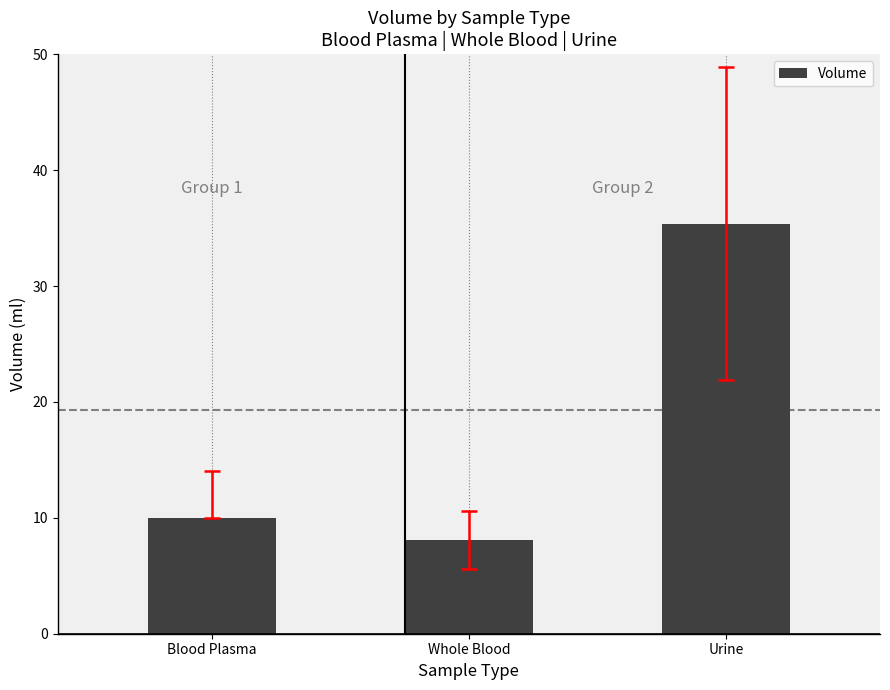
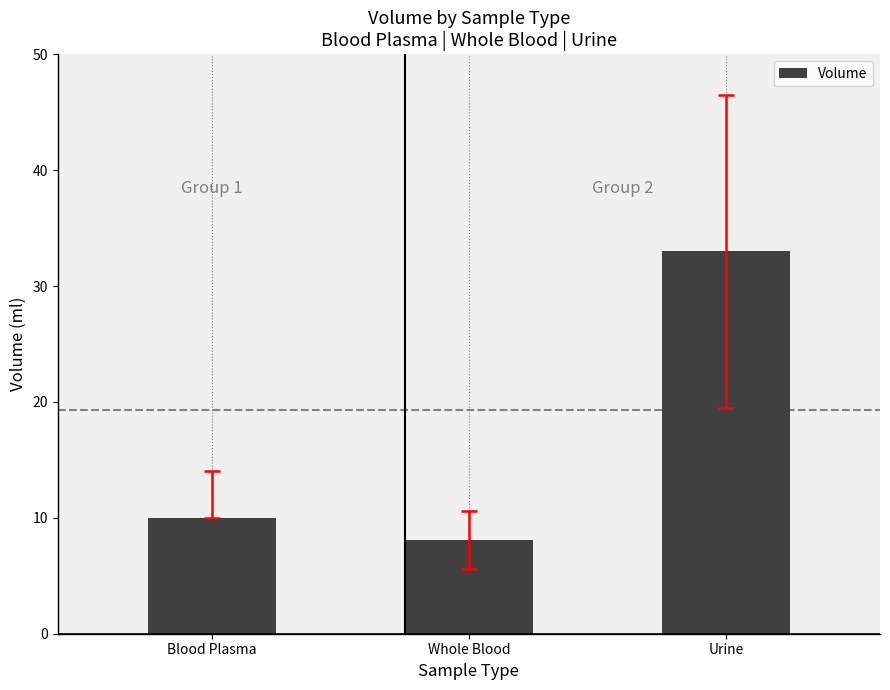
  {
    "Volume": {
      "Blood Plasma": 10.0,
      "Whole Blood": 8.1,
-     "Urine": 35.4
+     "Urine": 33.0
    }
  }
